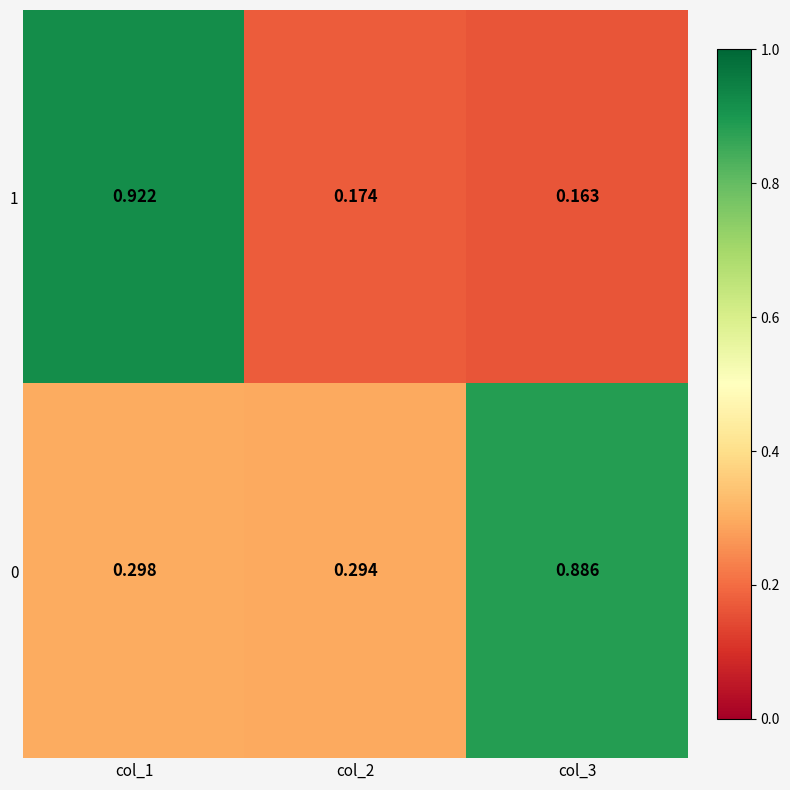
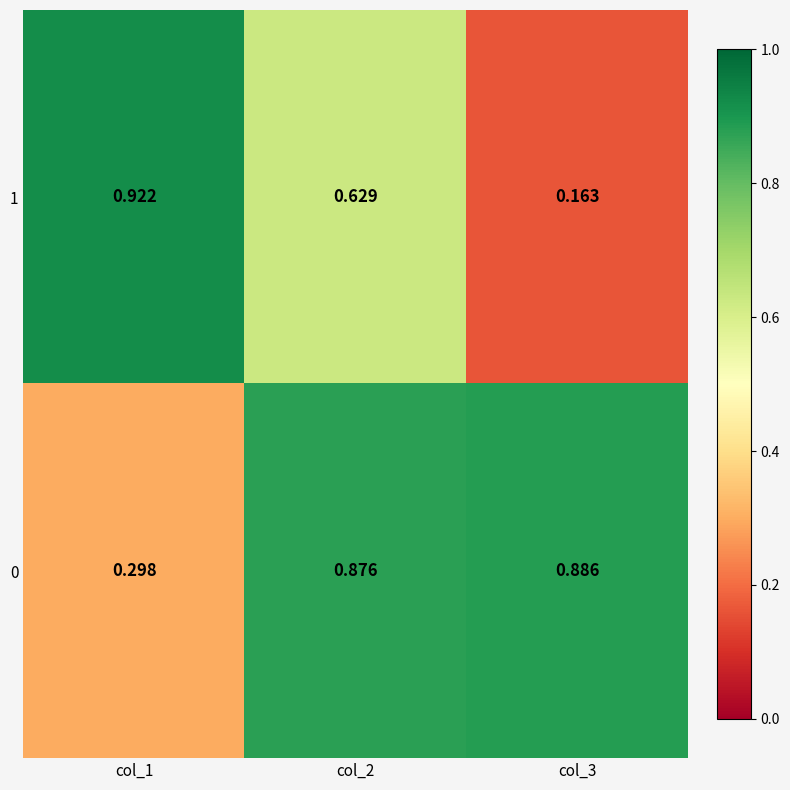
  {
    "1": {
      "col_1": 0.922,
-     "col_2": 0.174,
+     "col_2": 0.629,
      "col_3": 0.163
    },
    "0": {
      "col_1": 0.298,
-     "col_2": 0.294,
+     "col_2": 0.876,
      "col_3": 0.886
    }
  }
